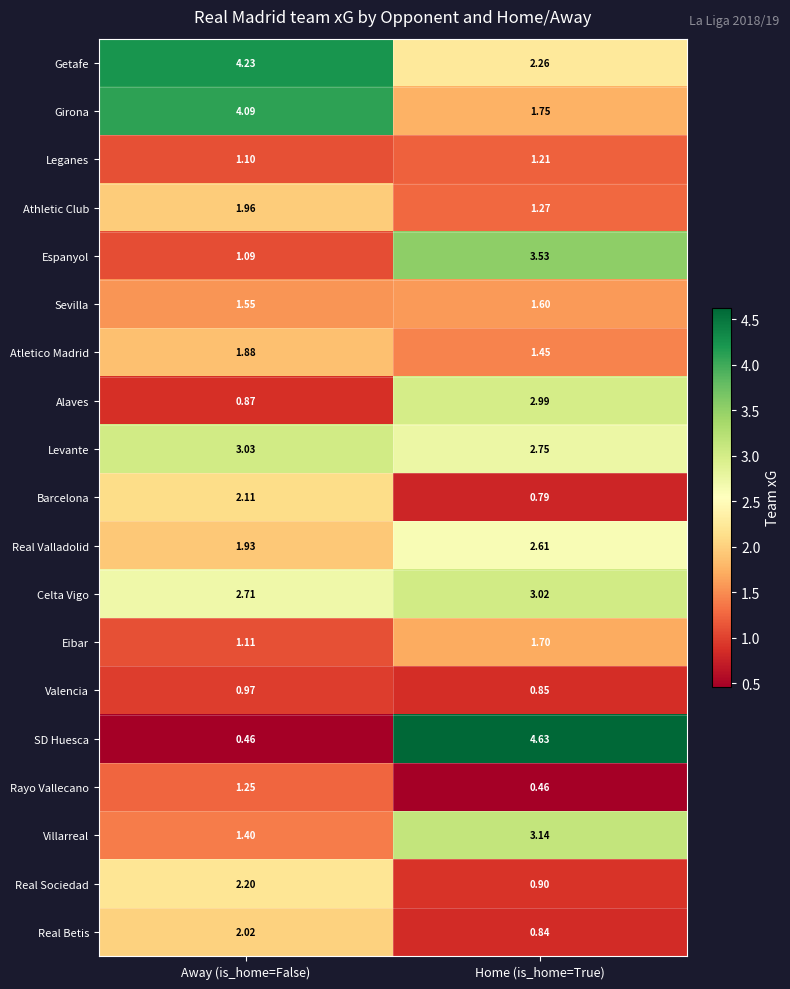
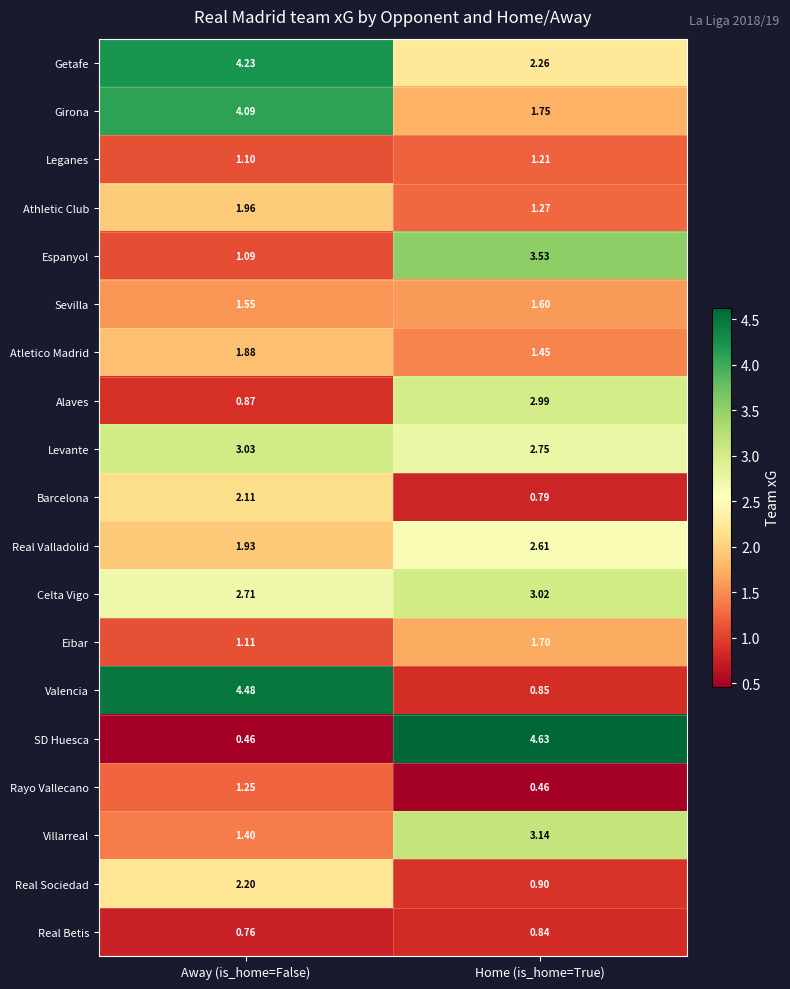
  {
    "Getafe": {
      "Away (is_home=False)": 4.23,
      "Home (is_home=True)": 2.26
    },
    "Girona": {
      "Away (is_home=False)": 4.09,
      "Home (is_home=True)": 1.75
    },
    "Leganes": {
      "Away (is_home=False)": 1.10,
      "Home (is_home=True)": 1.21
    },
    "Athletic Club": {
      "Away (is_home=False)": 1.96,
      "Home (is_home=True)": 1.27
    },
    "Espanyol": {
      "Away (is_home=False)": 1.09,
      "Home (is_home=True)": 3.53
    },
    "Sevilla": {
      "Away (is_home=False)": 1.55,
      "Home (is_home=True)": 1.60
    },
    "Atletico Madrid": {
      "Away (is_home=False)": 1.88,
      "Home (is_home=True)": 1.45
    },
    "Alaves": {
      "Away (is_home=False)": 0.87,
      "Home (is_home=True)": 2.99
    },
    "Levante": {
      "Away (is_home=False)": 3.03,
      "Home (is_home=True)": 2.75
    },
    "Barcelona": {
      "Away (is_home=False)": 2.11,
      "Home (is_home=True)": 0.79
    },
    "Real Valladolid": {
      "Away (is_home=False)": 1.93,
      "Home (is_home=True)": 2.61
    },
    "Celta Vigo": {
      "Away (is_home=False)": 2.71,
      "Home (is_home=True)": 3.02
    },
    "Eibar": {
      "Away (is_home=False)": 1.11,
      "Home (is_home=True)": 1.70
    },
    "Valencia": {
-     "Away (is_home=False)": 0.97,
+     "Away (is_home=False)": 4.48,
      "Home (is_home=True)": 0.85
    },
    "SD Huesca": {
      "Away (is_home=False)": 0.46,
      "Home (is_home=True)": 4.63
    },
    "Rayo Vallecano": {
      "Away (is_home=False)": 1.25,
      "Home (is_home=True)": 0.46
    },
    "Villarreal": {
      "Away (is_home=False)": 1.40,
      "Home (is_home=True)": 3.14
    },
    "Real Sociedad": {
      "Away (is_home=False)": 2.20,
      "Home (is_home=True)": 0.90
    },
    "Real Betis": {
-     "Away (is_home=False)": 2.02,
+     "Away (is_home=False)": 0.76,
      "Home (is_home=True)": 0.84
    }
  }
